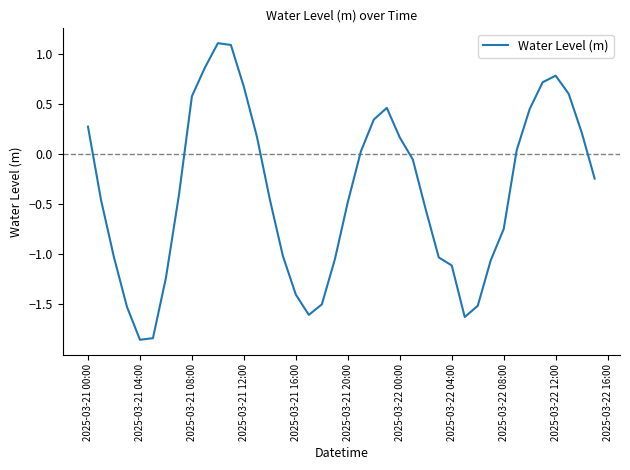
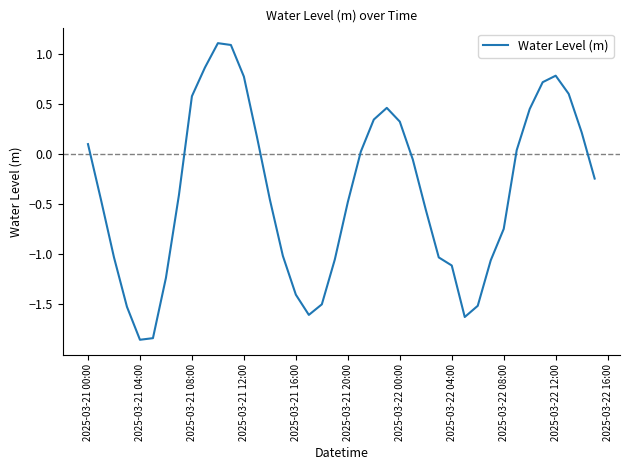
  {
-   "2025-03-21 00:00": 0.27,
+   "2025-03-21 00:00": 0.10,
    "2025-03-21 04:00": -1.85,
    "2025-03-21 08:00": 0.57,
-   "2025-03-21 12:00": 0.67,
+   "2025-03-21 12:00": 0.77,
    "2025-03-21 16:00": -1.40,
    "2025-03-21 20:00": -0.48,
-   "2025-03-22 00:00": 0.16,
+   "2025-03-22 00:00": 0.32,
    "2025-03-22 04:00": -1.11,
    "2025-03-22 08:00": -0.75,
    "2025-03-22 12:00": 0.78
  }
